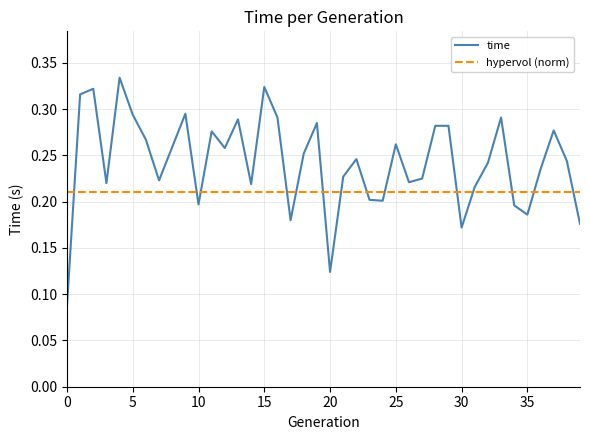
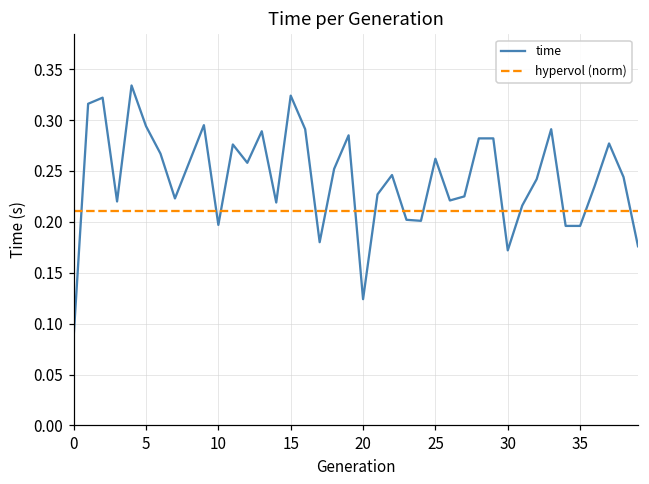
  {
    "time": {
      "0": 0.09,
      "5": 0.29,
      "10": 0.20,
      "15": 0.32,
      "20": 0.12,
      "25": 0.26,
      "30": 0.17,
-     "35": 0.19
+     "35": 0.20
    },
    "hypervol (norm)": {
      "0": 0.21,
      "5": 0.21,
      "10": 0.21,
      "15": 0.21,
      "20": 0.21,
      "25": 0.21,
      "30": 0.21,
      "35": 0.21
    }
  }
